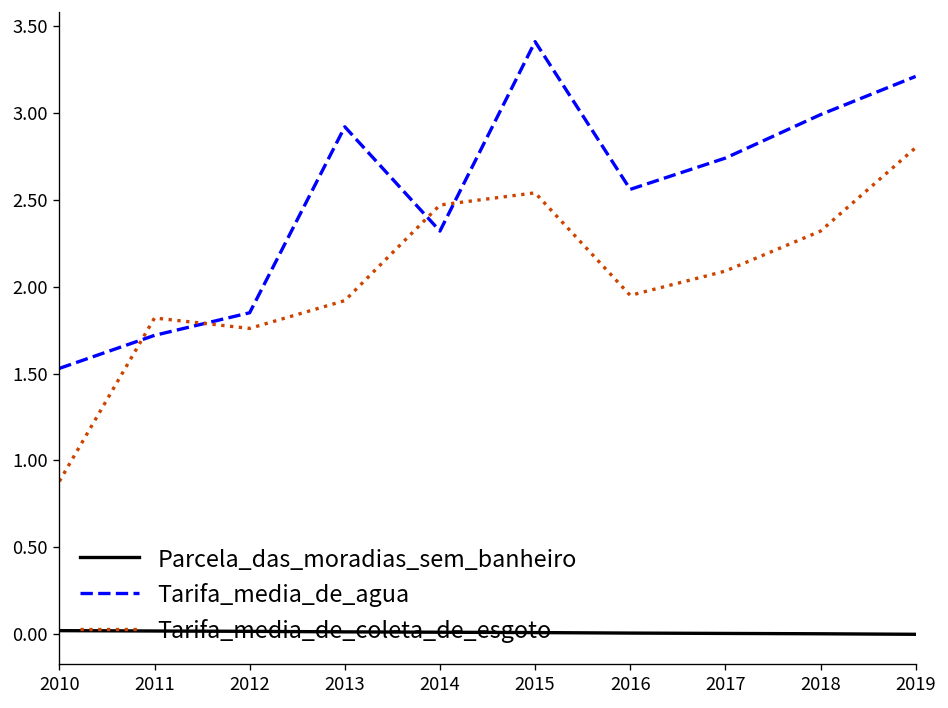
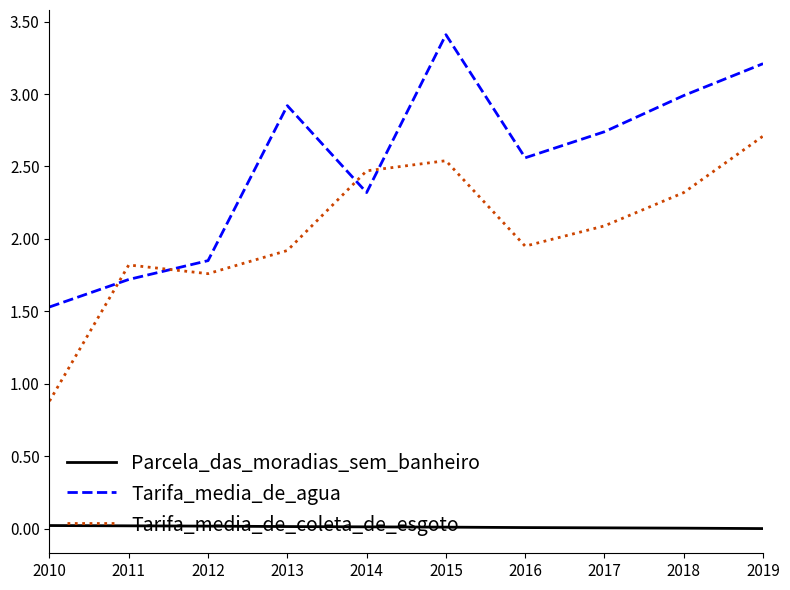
  {
    "Parcela_das_moradias_sem_banheiro": {
      "2010": 0.02,
      "2011": 0.02,
      "2012": 0.02,
      "2013": 0.01,
      "2014": 0.01,
      "2015": 0.01,
      "2016": 0.01,
      "2017": 0.01,
      "2018": 0.00,
      "2019": 0.00
    },
    "Tarifa_media_de_agua": {
      "2010": 1.53,
      "2011": 1.72,
      "2012": 1.85,
      "2013": 2.92,
      "2014": 2.32,
      "2015": 3.41,
      "2016": 2.56,
      "2017": 2.74,
      "2018": 2.99,
      "2019": 3.21
    },
    "Tarifa_media_de_coleta_de_esgoto": {
      "2010": 0.88,
      "2011": 1.82,
      "2012": 1.76,
      "2013": 1.92,
      "2014": 2.47,
      "2015": 2.54,
      "2016": 1.95,
      "2017": 2.09,
      "2018": 2.32,
-     "2019": 2.80
+     "2019": 2.71
    }
  }
